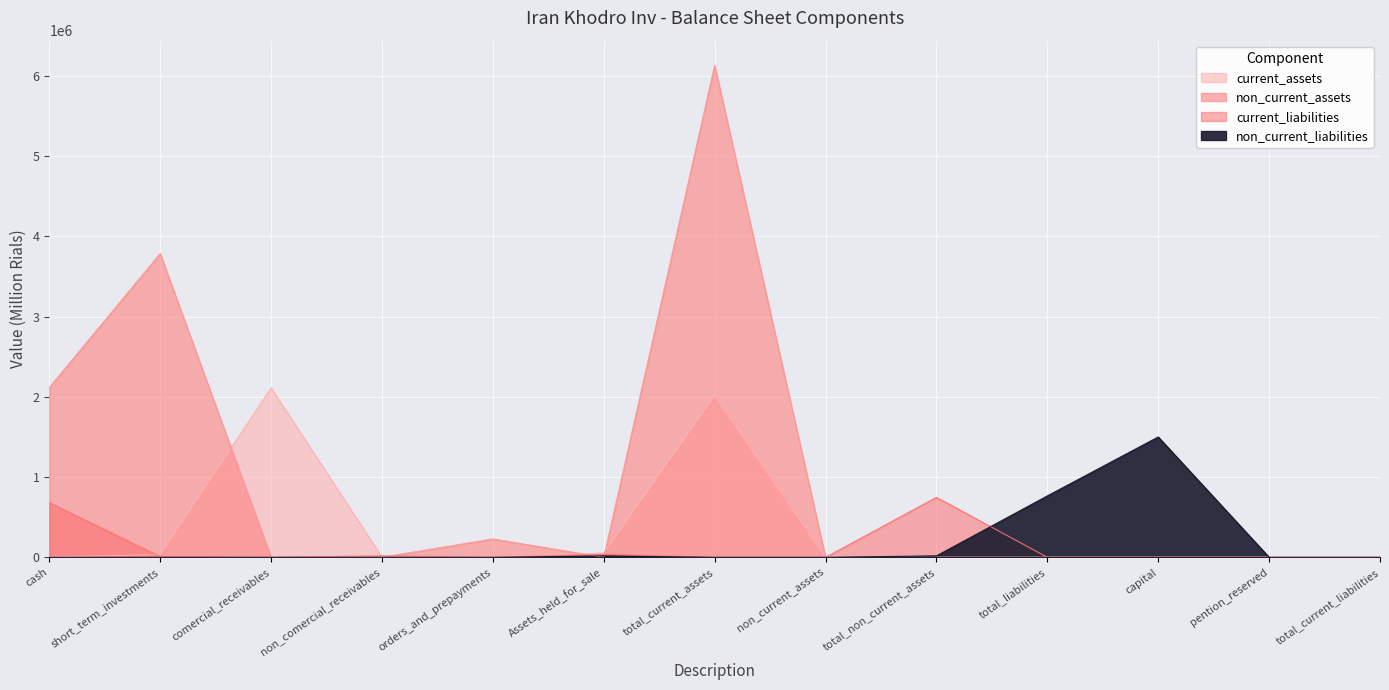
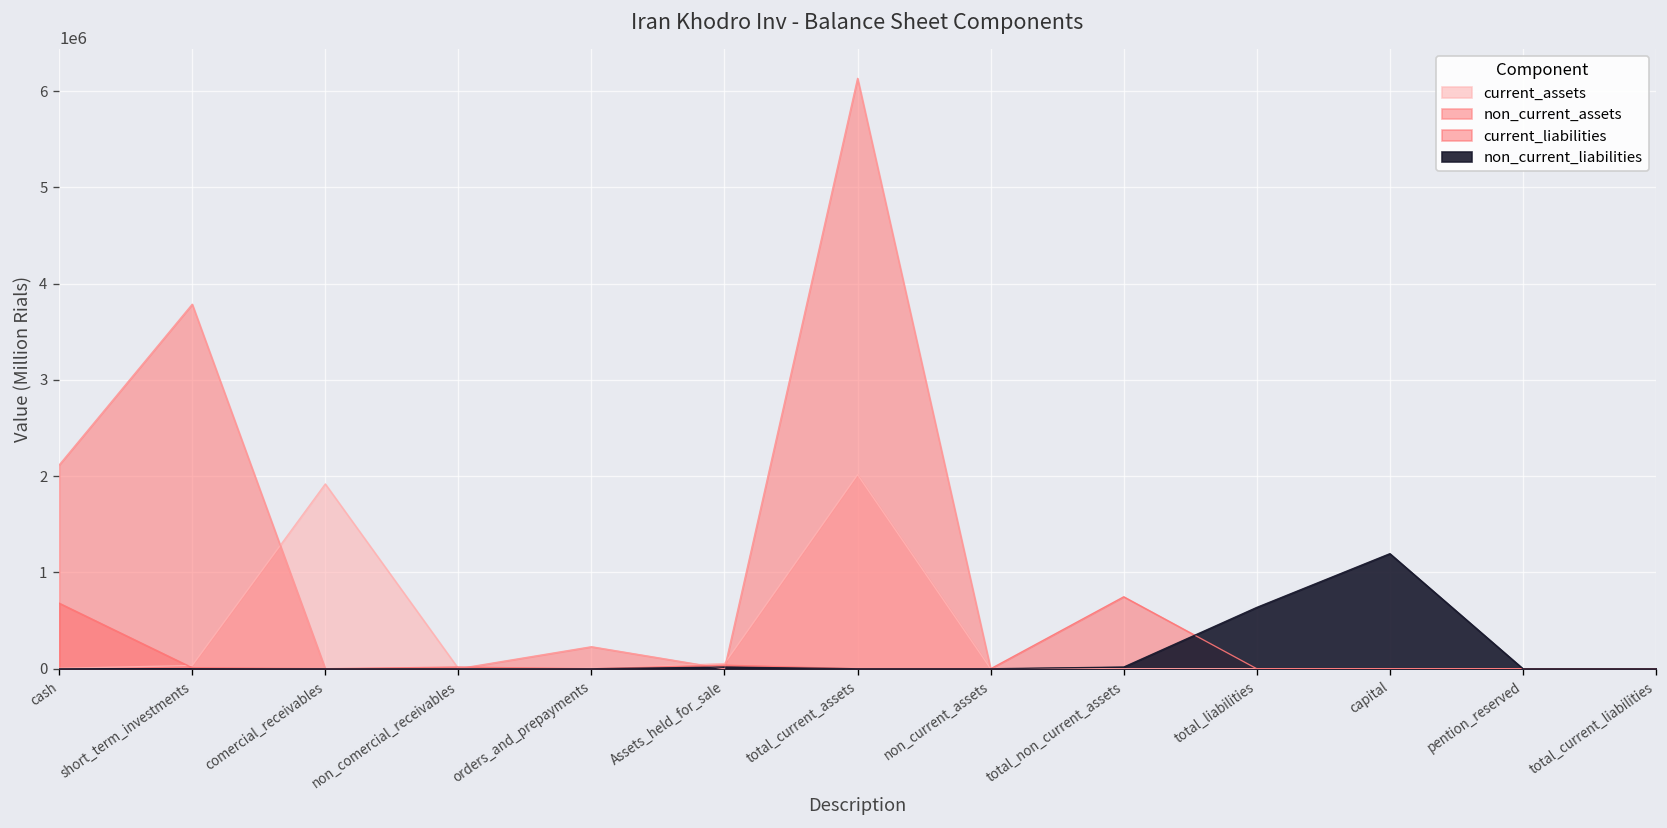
  {
    "current_assets": {
-     "comercial_receivables": 2100000,
+     "comercial_receivables": 1900000,
      "total_current_assets": 2000000
    },
    "non_current_liabilities": {
-     "total_liabilities": 800000,
-     "capital": 1500000
+     "total_liabilities": 600000,
+     "capital": 1200000
    }
  }
